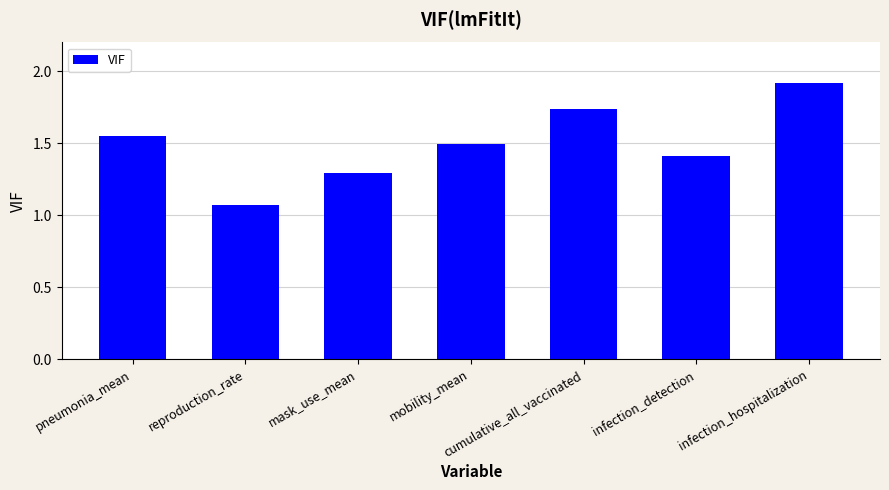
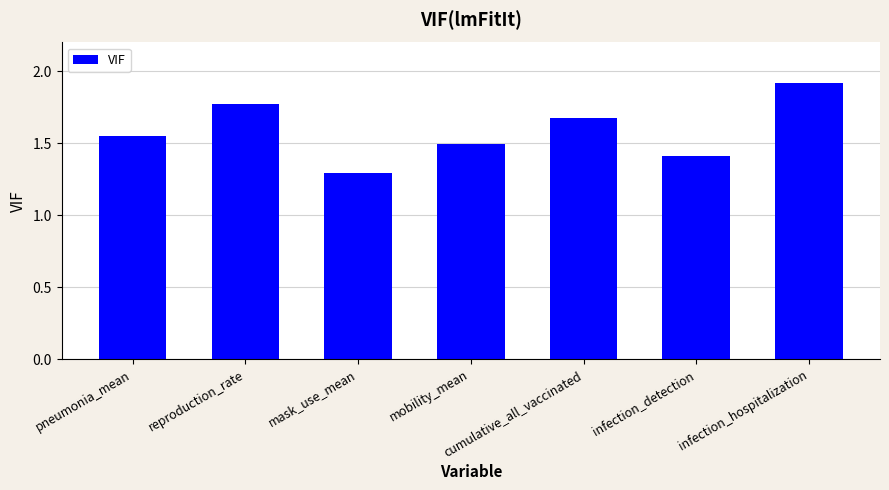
  {
    "pneumonia_mean": 1.55,
-   "reproduction_rate": 1.07,
+   "reproduction_rate": 1.77,
    "mask_use_mean": 1.29,
    "mobility_mean": 1.50,
-   "cumulative_all_vaccinated": 1.74,
+   "cumulative_all_vaccinated": 1.68,
    "infection_detection": 1.41,
    "infection_hospitalization": 1.92
  }
